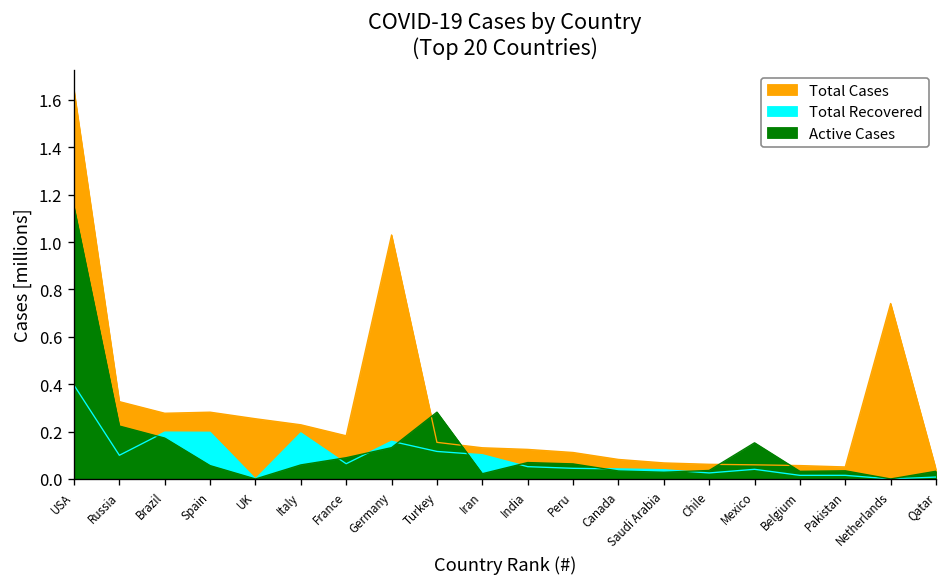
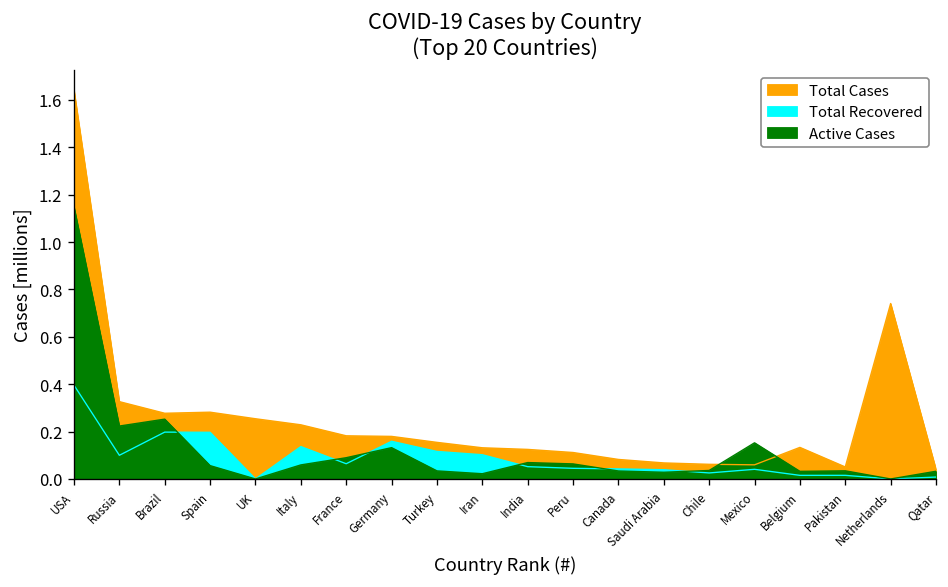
  {
    "Total Cases": {
      "USA": 1.64,
      "Russia": 0.33,
      "Brazil": 0.28,
      "Spain": 0.28,
      "UK": 0.25,
      "Italy": 0.23,
      "France": 0.18,
-     "Germany": 1.03,
+     "Germany": 0.18,
      "Turkey": 0.15,
      "Iran": 0.13,
      "India": 0.12,
      "Peru": 0.11,
      "Canada": 0.08,
      "Saudi Arabia": 0.07,
      "Chile": 0.06,
      "Mexico": 0.06,
-     "Belgium": 0.06,
+     "Belgium": 0.13,
      "Pakistan": 0.05,
      "Netherlands": 0.74
    },
    "Total Recovered": {
      "USA": 0.40,
      "Russia": 0.10,
      "Brazil": 0.20,
      "Spain": 0.20,
-     "Italy": 0.19,
+     "Italy": 0.14,
      "France": 0.06,
      "Germany": 0.16,
      "Turkey": 0.12,
      "Iran": 0.10,
      "India": 0.05,
      "Peru": 0.04,
      "Mexico": 0.04,
      "Belgium": 0.02,
      "Pakistan": 0.02,
      "Qatar": 0.01
    },
    "Active Cases": {
      "USA": 1.15,
      "Russia": 0.22,
-     "Brazil": 0.17,
+     "Brazil": 0.25,
      "Spain": 0.06,
      "Italy": 0.06,
      "France": 0.09,
      "Germany": 0.13,
-     "Turkey": 0.28,
+     "Turkey": 0.03,
      "Iran": 0.02,
      "India": 0.07,
      "Peru": 0.06,
      "Mexico": 0.15,
      "Belgium": 0.03,
      "Pakistan": 0.03
    }
  }
